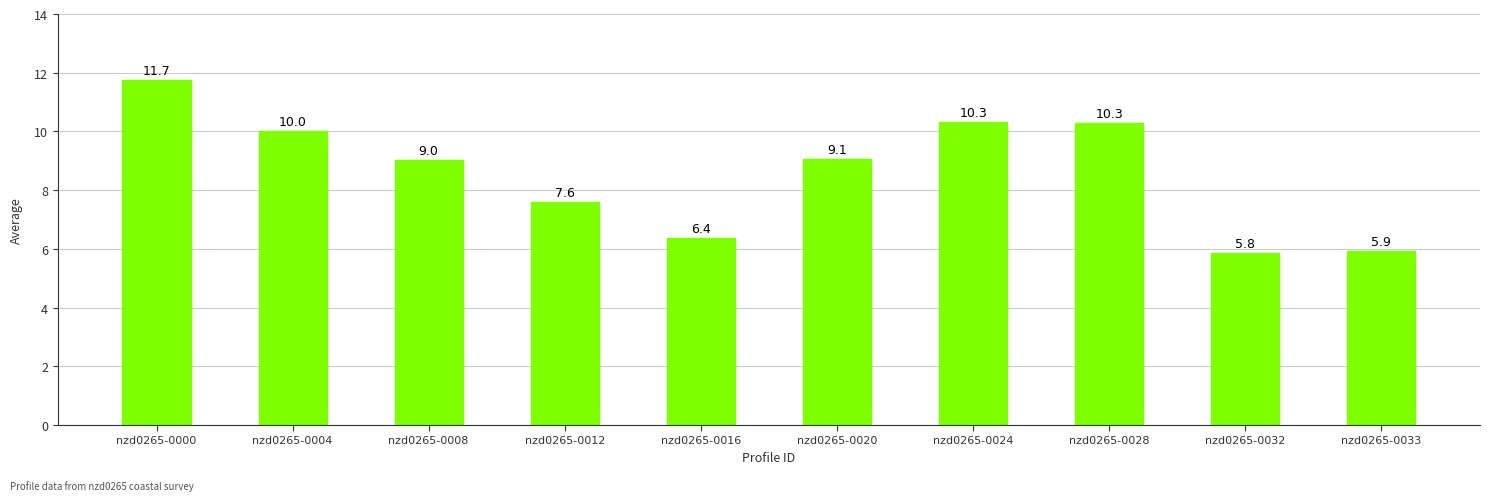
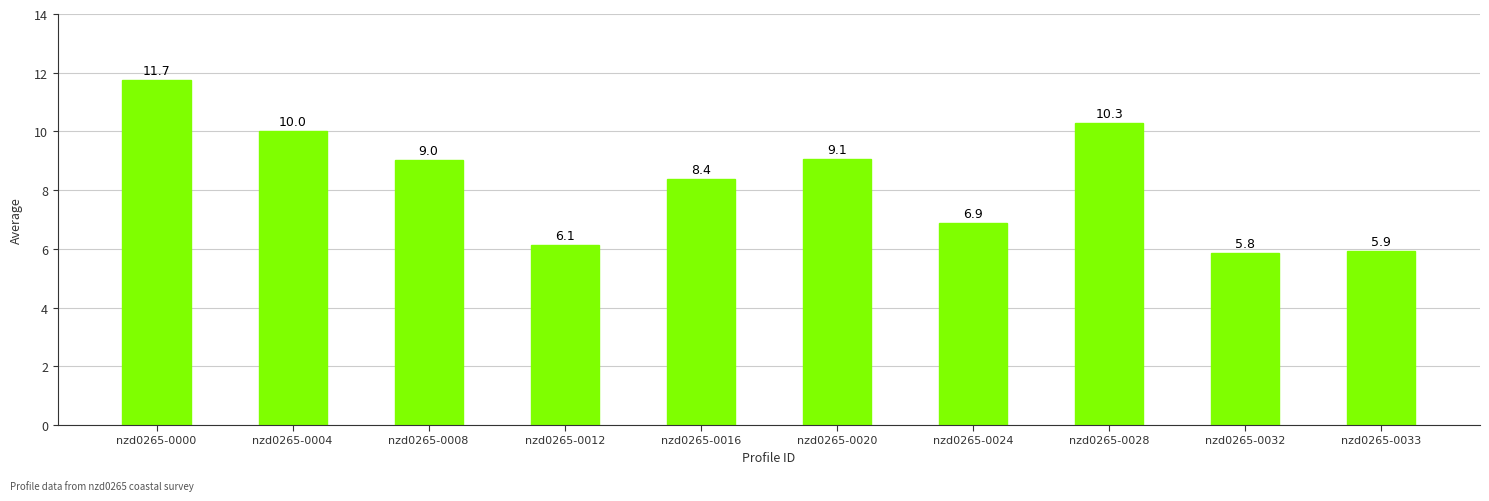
  {
    "nzd0265-0000": 11.7,
    "nzd0265-0004": 10.0,
    "nzd0265-0008": 9.0,
-   "nzd0265-0012": 7.6,
-   "nzd0265-0016": 6.4,
+   "nzd0265-0012": 6.1,
+   "nzd0265-0016": 8.4,
    "nzd0265-0020": 9.1,
-   "nzd0265-0024": 10.3,
+   "nzd0265-0024": 6.9,
    "nzd0265-0028": 10.3,
    "nzd0265-0032": 5.8,
    "nzd0265-0033": 5.9
  }
